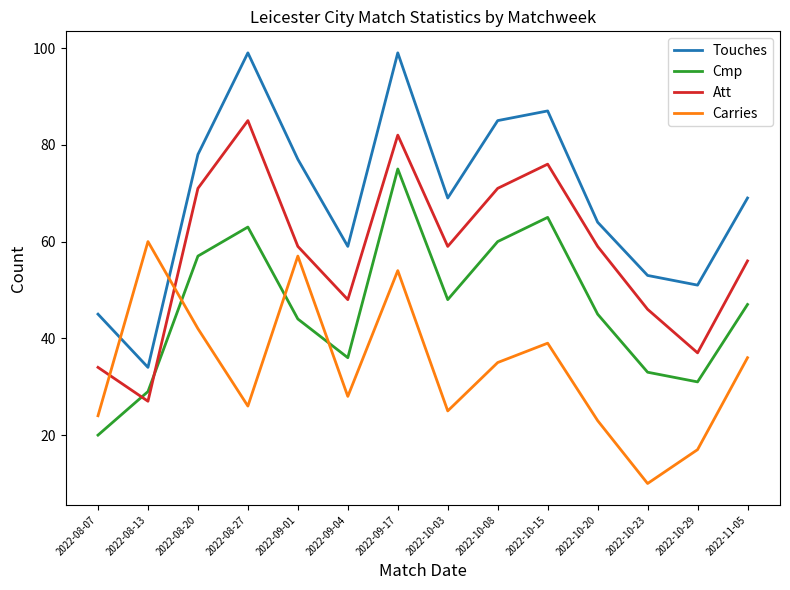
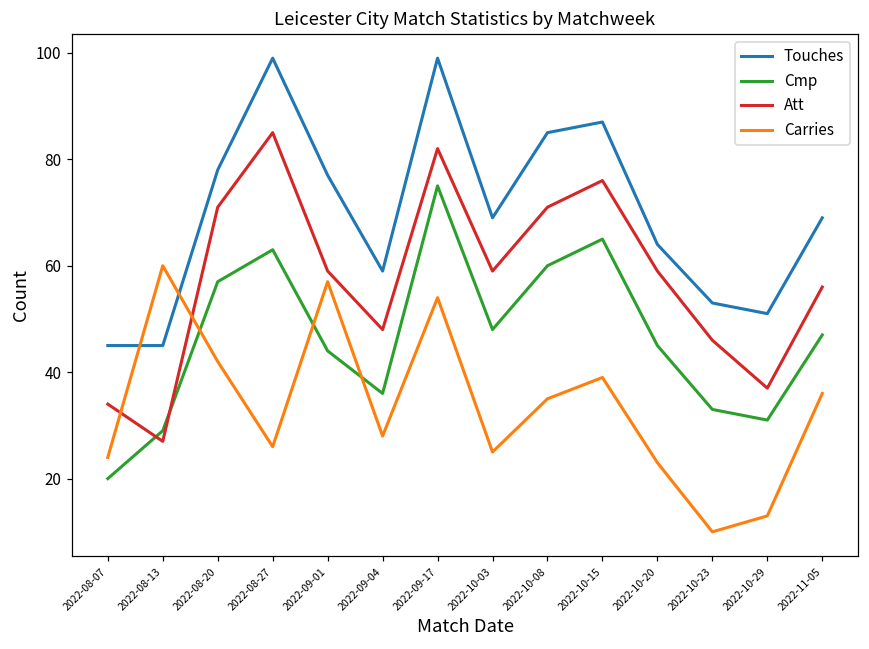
  {
    "Touches": {
      "2022-08-07": 45,
-     "2022-08-13": 34,
+     "2022-08-13": 45,
      "2022-08-20": 78,
      "2022-08-27": 99,
      "2022-09-01": 77,
      "2022-09-04": 59,
      "2022-09-17": 99,
      "2022-10-03": 69,
      "2022-10-08": 85,
      "2022-10-15": 87,
      "2022-10-20": 64,
      "2022-10-23": 53,
      "2022-10-29": 51,
      "2022-11-05": 69
    },
    "Cmp": {
      "2022-08-07": 20,
      "2022-08-13": 29,
      "2022-08-20": 57,
      "2022-08-27": 63,
      "2022-09-01": 44,
      "2022-09-04": 36,
      "2022-09-17": 75,
      "2022-10-03": 48,
      "2022-10-08": 60,
      "2022-10-15": 65,
      "2022-10-20": 45,
      "2022-10-23": 33,
      "2022-10-29": 31,
      "2022-11-05": 47
    },
    "Att": {
      "2022-08-07": 34,
      "2022-08-13": 27,
      "2022-08-20": 71,
      "2022-08-27": 85,
      "2022-09-01": 59,
      "2022-09-04": 48,
      "2022-09-17": 82,
      "2022-10-03": 59,
      "2022-10-08": 71,
      "2022-10-15": 76,
      "2022-10-20": 59,
      "2022-10-23": 46,
      "2022-10-29": 37,
      "2022-11-05": 56
    },
    "Carries": {
      "2022-08-07": 24,
      "2022-08-13": 60,
      "2022-08-20": 42,
      "2022-08-27": 26,
      "2022-09-01": 57,
      "2022-09-04": 28,
      "2022-09-17": 54,
      "2022-10-03": 25,
      "2022-10-08": 35,
      "2022-10-15": 39,
      "2022-10-20": 23,
      "2022-10-23": 10,
-     "2022-10-29": 17,
+     "2022-10-29": 13,
      "2022-11-05": 36
    }
  }
